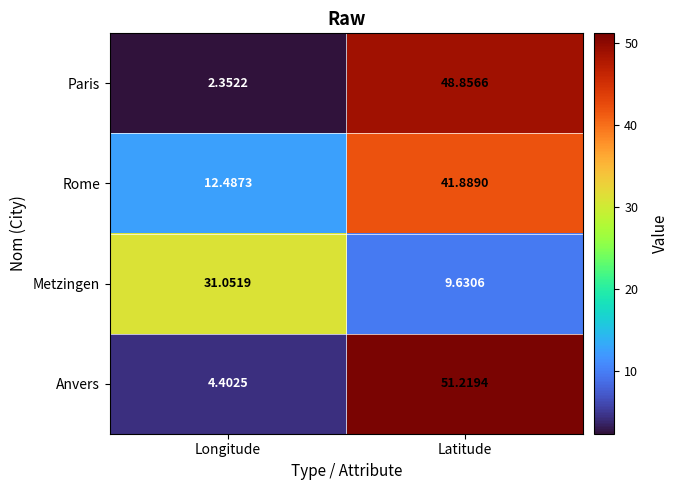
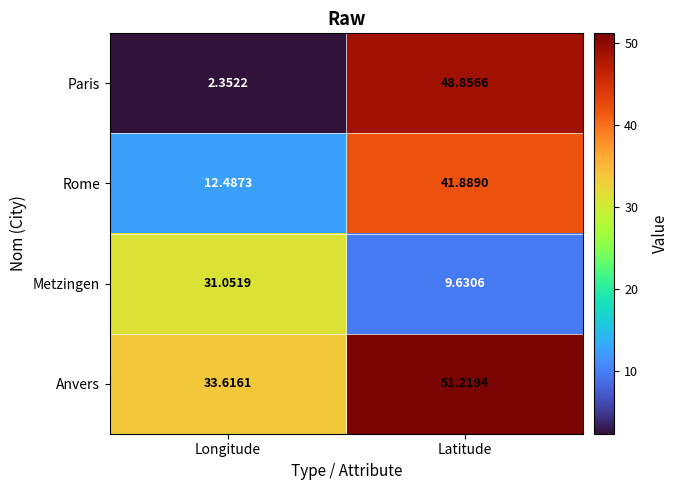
  {
    "Paris": {
      "Longitude": 2.3522,
      "Latitude": 48.8566
    },
    "Rome": {
      "Longitude": 12.4873,
      "Latitude": 41.8890
    },
    "Metzingen": {
      "Longitude": 31.0519,
      "Latitude": 9.6306
    },
    "Anvers": {
-     "Longitude": 4.4025,
+     "Longitude": 33.6161,
      "Latitude": 51.2194
    }
  }
